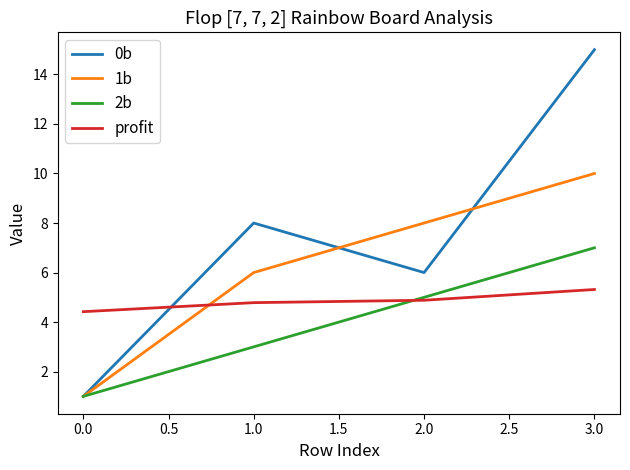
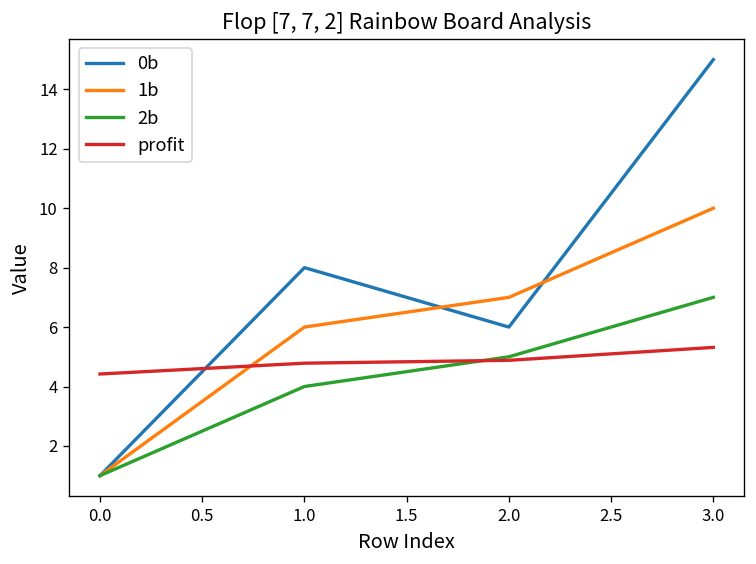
  {
    "0b": {
      "1.0": 8,
      "2.0": 6,
      "3.0": 15
    },
    "1b": {
      "1.0": 6,
-     "2.0": 8,
+     "2.0": 7,
      "3.0": 10
    },
    "2b": {
-     "1.0": 3,
+     "1.0": 4,
      "2.0": 5,
      "3.0": 7
    },
    "profit": {
      "0.0": 4.4,
      "1.0": 4.8,
      "2.0": 4.9,
      "3.0": 5.3
    }
  }
